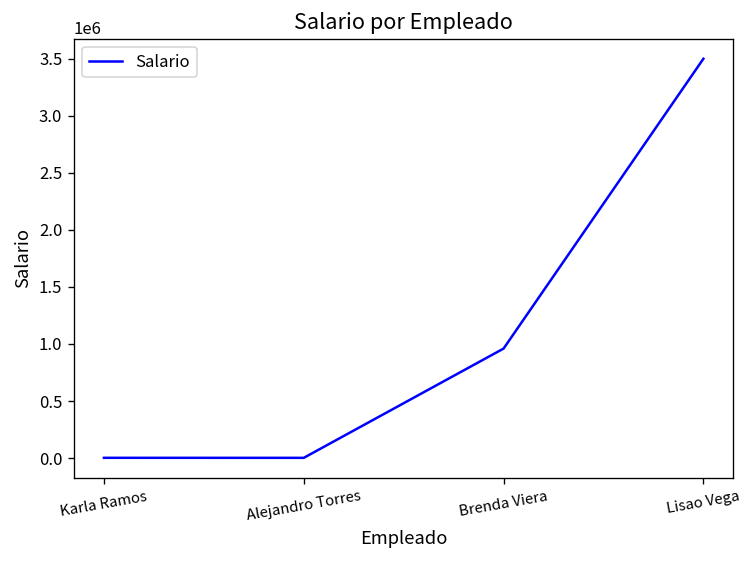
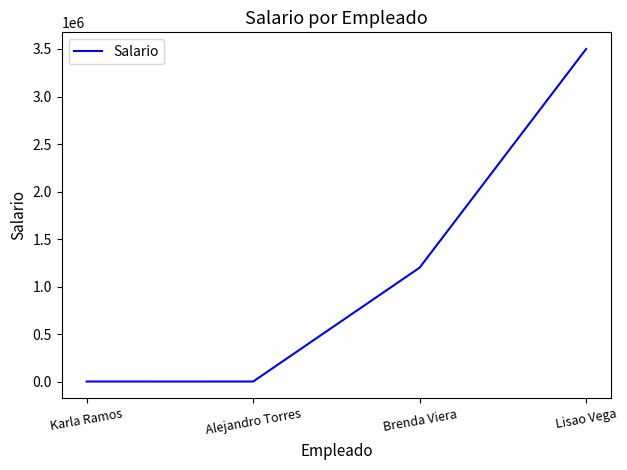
  {
    "Karla Ramos": 0,
    "Alejandro Torres": 0,
-   "Brenda Viera": 1000000,
+   "Brenda Viera": 1200000,
    "Lisao Vega": 3500000
  }
